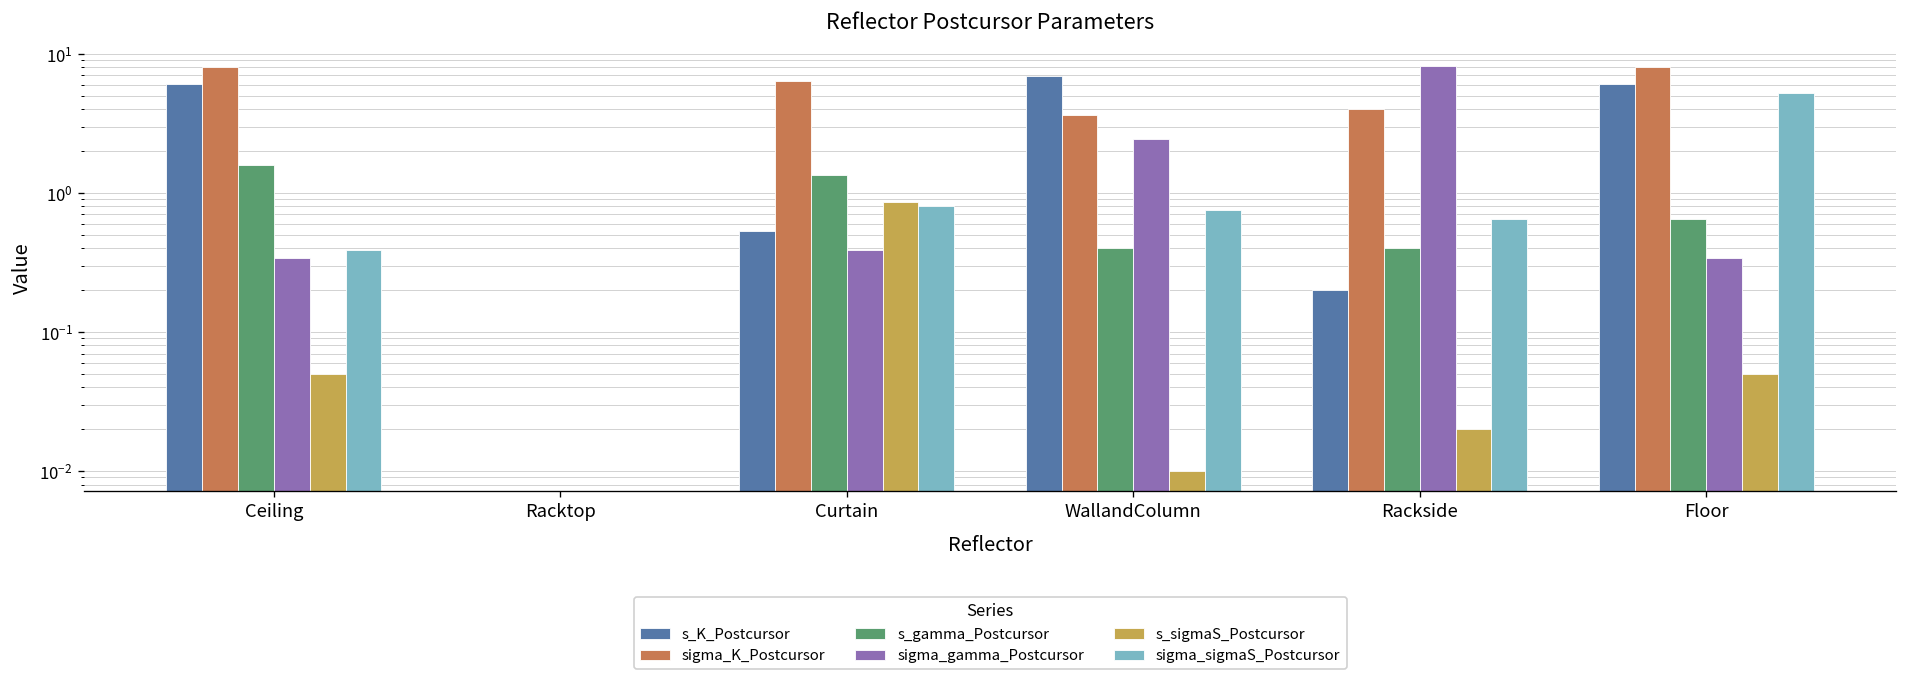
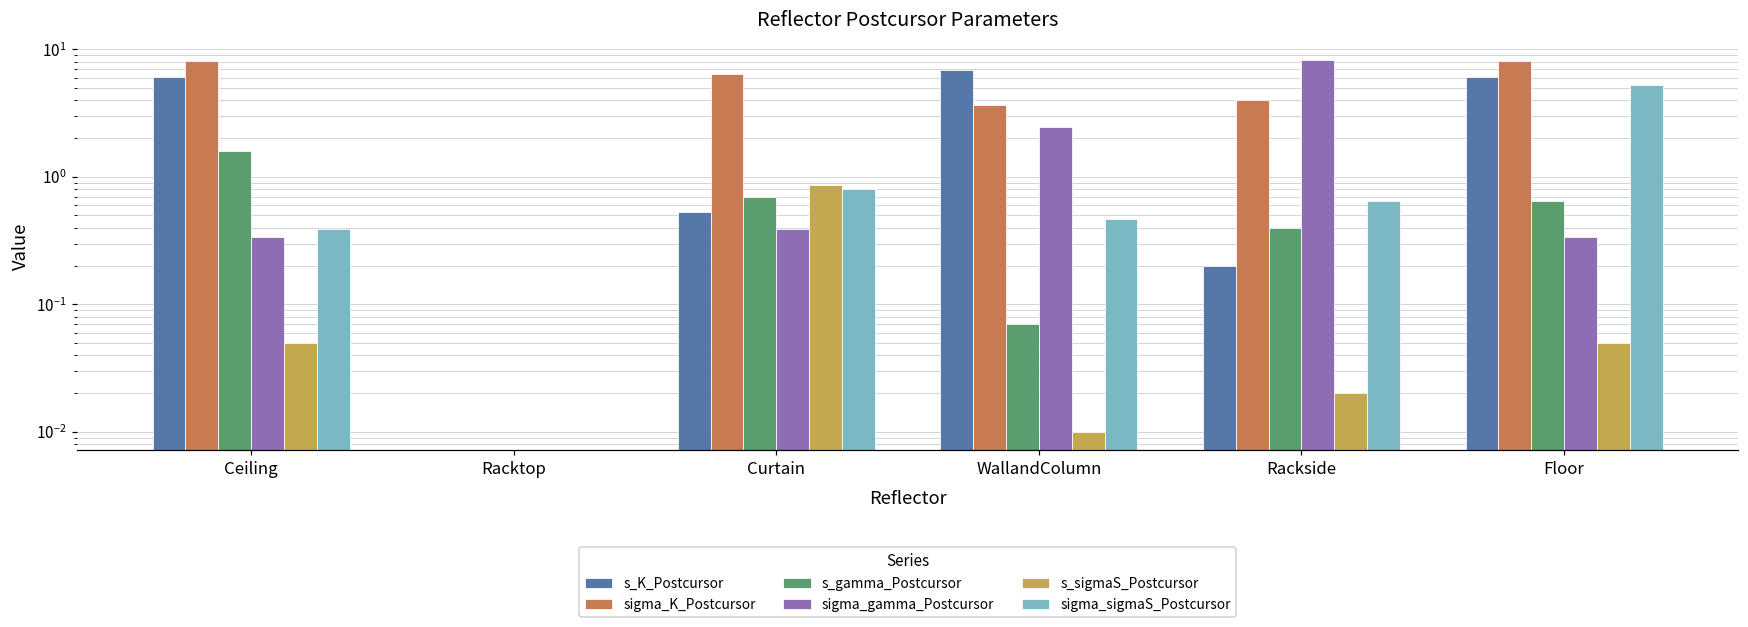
  {
    "s_gamma_Postcursor": {
      "Ceiling": 1.6,
-     "Curtain": 1.3,
-     "WallandColumn": 0.40,
+     "Curtain": 0.7,
+     "WallandColumn": 0.07,
      "Rackside": 0.40,
      "Floor": 0.7
    },
    "sigma_sigmaS_Postcursor": {
      "Ceiling": 0.39,
      "Curtain": 0.8,
-     "WallandColumn": 0.8,
+     "WallandColumn": 0.47,
      "Rackside": 0.7,
      "Floor": 5
    }
  }
